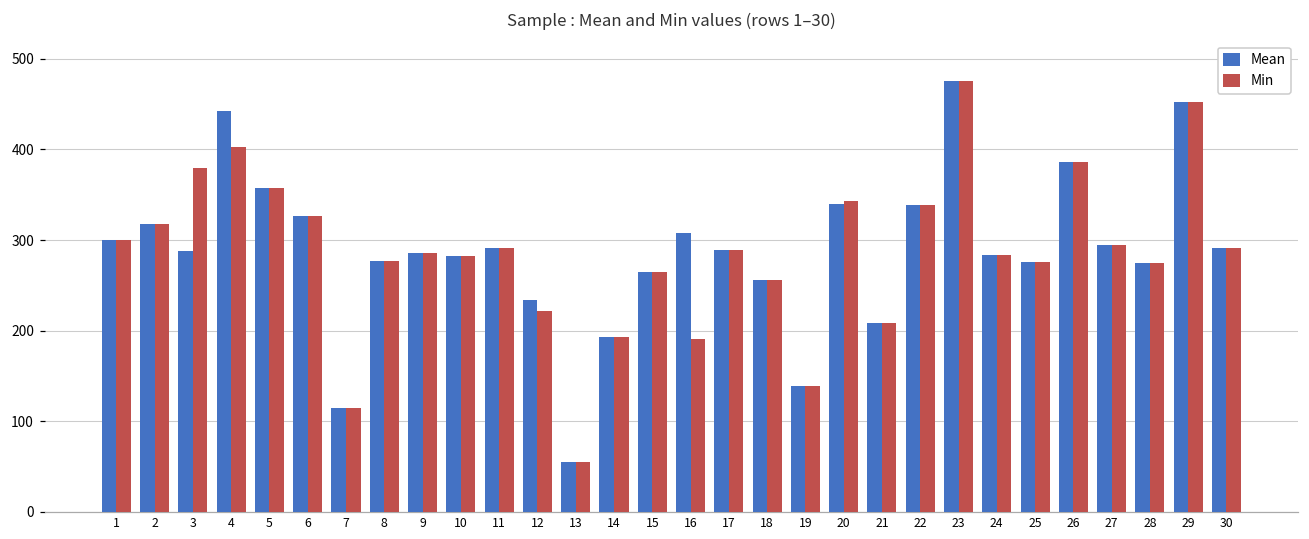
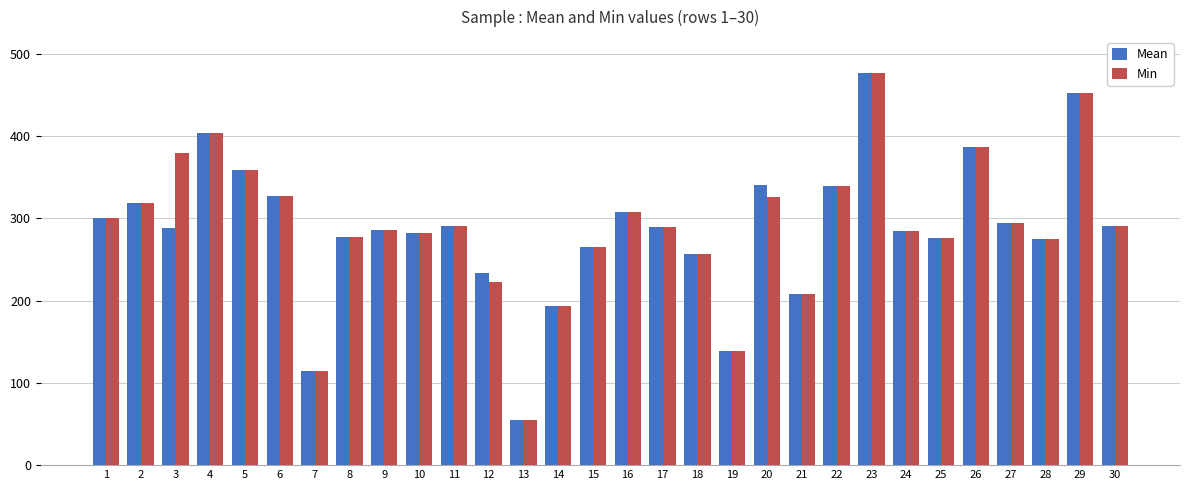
  {
    "Mean": {
      "1": 300,
      "2": 320,
      "3": 290,
-     "4": 440,
+     "4": 400,
      "5": 360,
      "6": 330,
      "7": 110,
      "8": 280,
      "9": 290,
      "10": 280,
      "11": 290,
      "12": 230,
      "13": 60,
      "14": 190,
      "15": 270,
      "16": 310,
      "17": 290,
      "18": 260,
      "19": 140,
      "20": 340,
      "21": 210,
      "22": 340,
      "23": 480,
      "24": 280,
      "25": 280,
      "26": 390,
      "27": 290,
      "28": 280,
      "29": 450,
      "30": 290
    },
    "Min": {
      "1": 300,
      "2": 320,
      "3": 380,
      "4": 400,
      "5": 360,
      "6": 330,
      "7": 110,
      "8": 280,
      "9": 290,
      "10": 280,
      "11": 290,
      "12": 220,
      "13": 60,
      "14": 190,
      "15": 270,
-     "16": 190,
+     "16": 310,
      "17": 290,
      "18": 260,
      "19": 140,
-     "20": 340,
+     "20": 330,
      "21": 210,
      "22": 340,
      "23": 480,
      "24": 280,
      "25": 280,
      "26": 390,
      "27": 290,
      "28": 280,
      "29": 450,
      "30": 290
    }
  }
